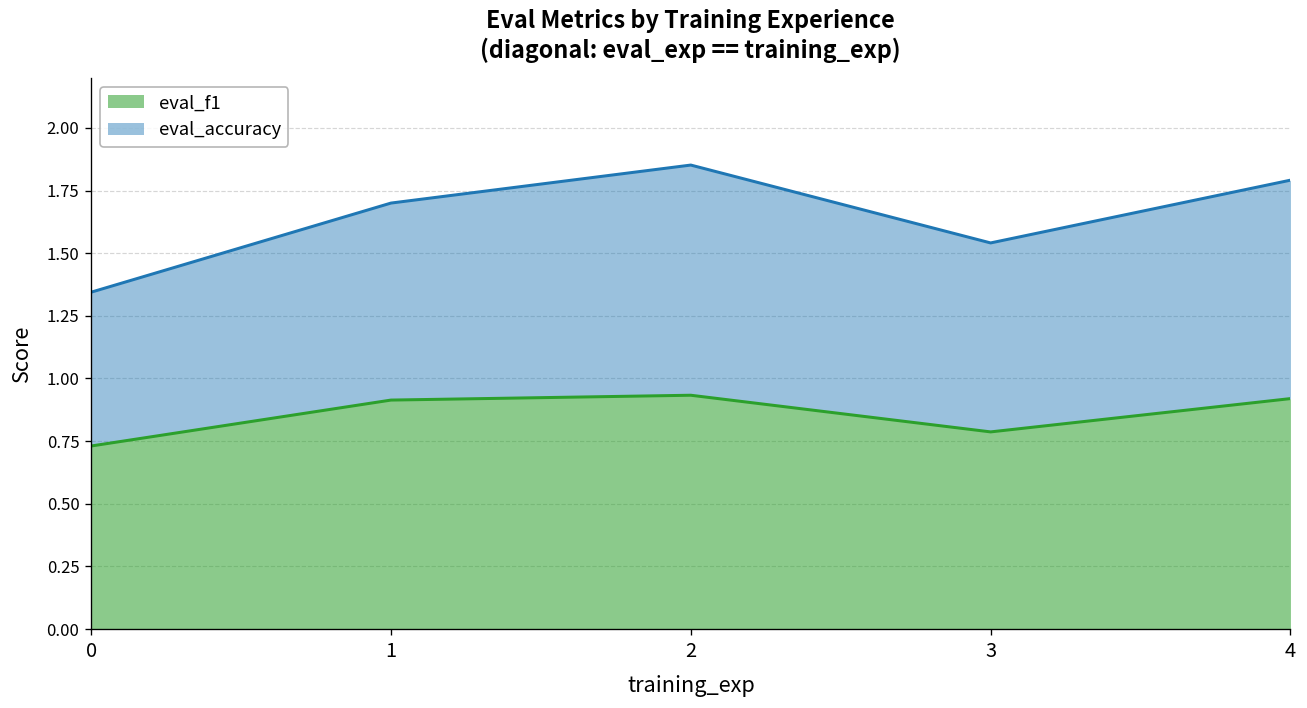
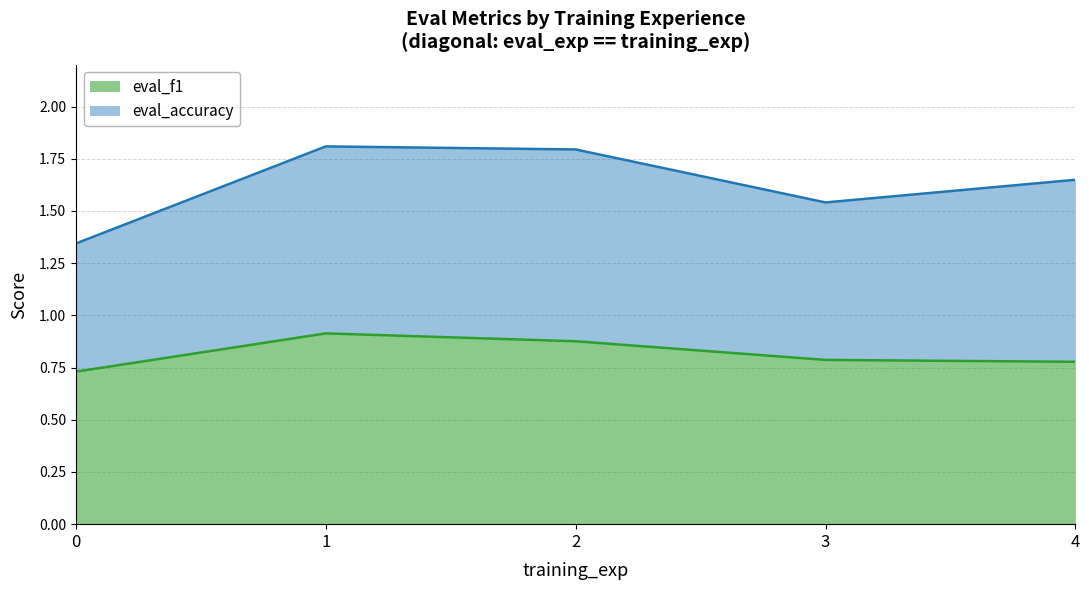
  {
    "eval_f1": {
      "0": 0.73,
      "1": 0.91,
-     "2": 0.93,
+     "2": 0.88,
      "3": 0.79,
-     "4": 0.92
+     "4": 0.78
    },
    "eval_accuracy": {
      "0": 0.61,
-     "1": 0.79,
+     "1": 0.90,
      "2": 0.92,
      "3": 0.75,
      "4": 0.87
    }
  }
